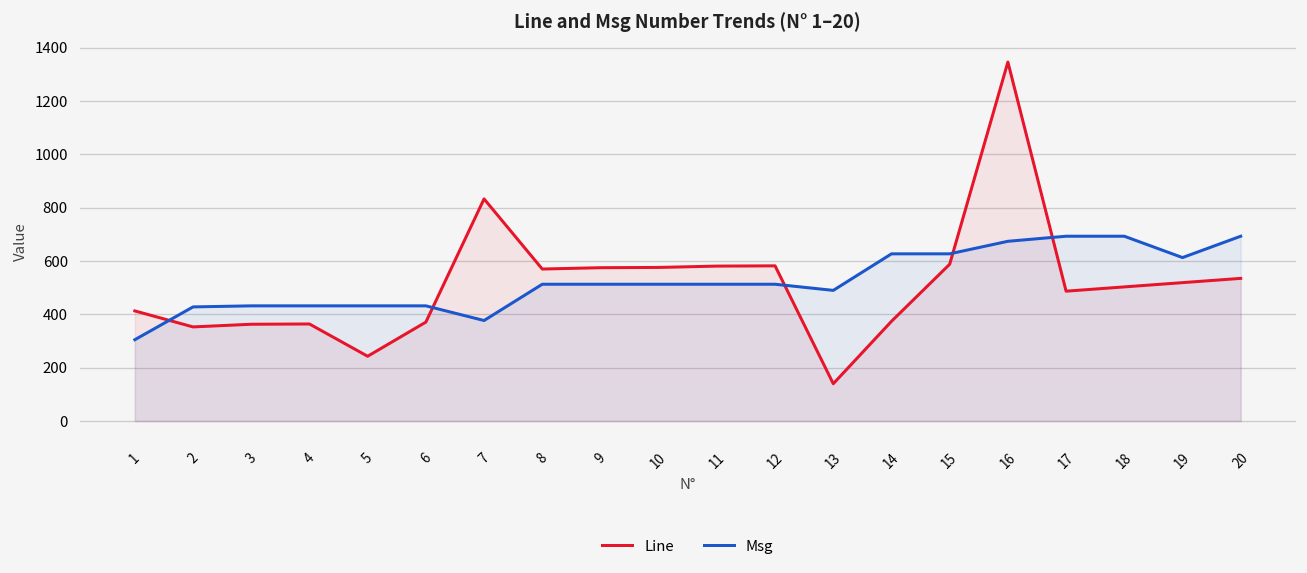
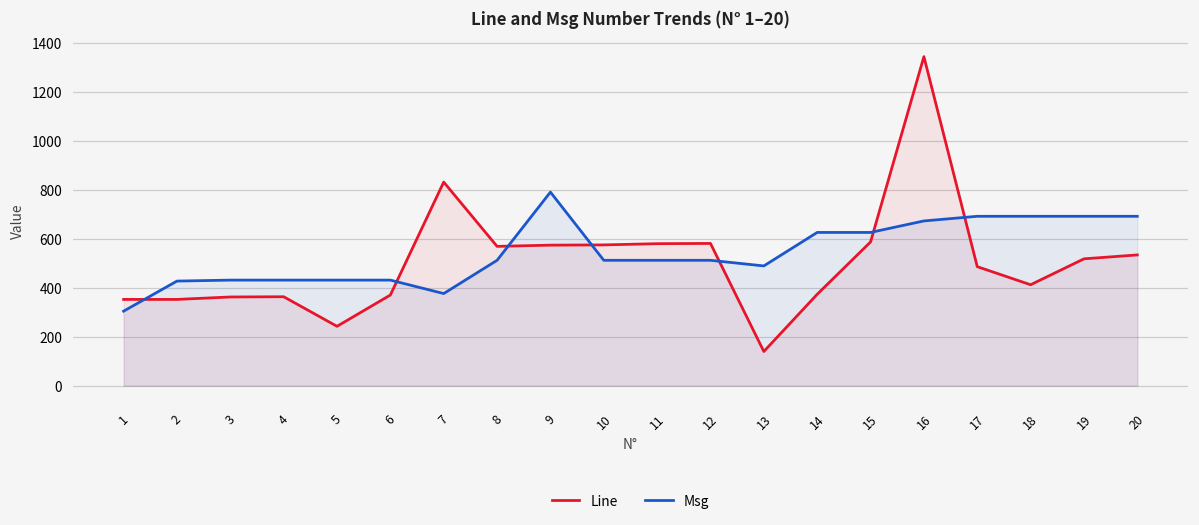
  {
    "Line": {
-     "1": 410,
+     "1": 350,
      "2": 350,
      "3": 360,
      "4": 360,
      "5": 240,
      "6": 370,
      "7": 830,
      "8": 570,
      "9": 580,
      "10": 580,
      "11": 580,
      "12": 580,
      "13": 140,
      "14": 370,
      "15": 590,
      "16": 1350,
      "17": 490,
-     "18": 500,
+     "18": 410,
      "19": 520,
      "20": 540
    },
    "Msg": {
      "1": 310,
      "2": 430,
      "3": 430,
      "4": 430,
      "5": 430,
      "6": 430,
      "7": 380,
      "8": 510,
-     "9": 510,
+     "9": 790,
      "10": 510,
      "11": 510,
      "12": 510,
      "13": 490,
      "14": 630,
      "15": 630,
      "16": 670,
      "17": 690,
      "18": 690,
-     "19": 610,
+     "19": 690,
      "20": 690
    }
  }
